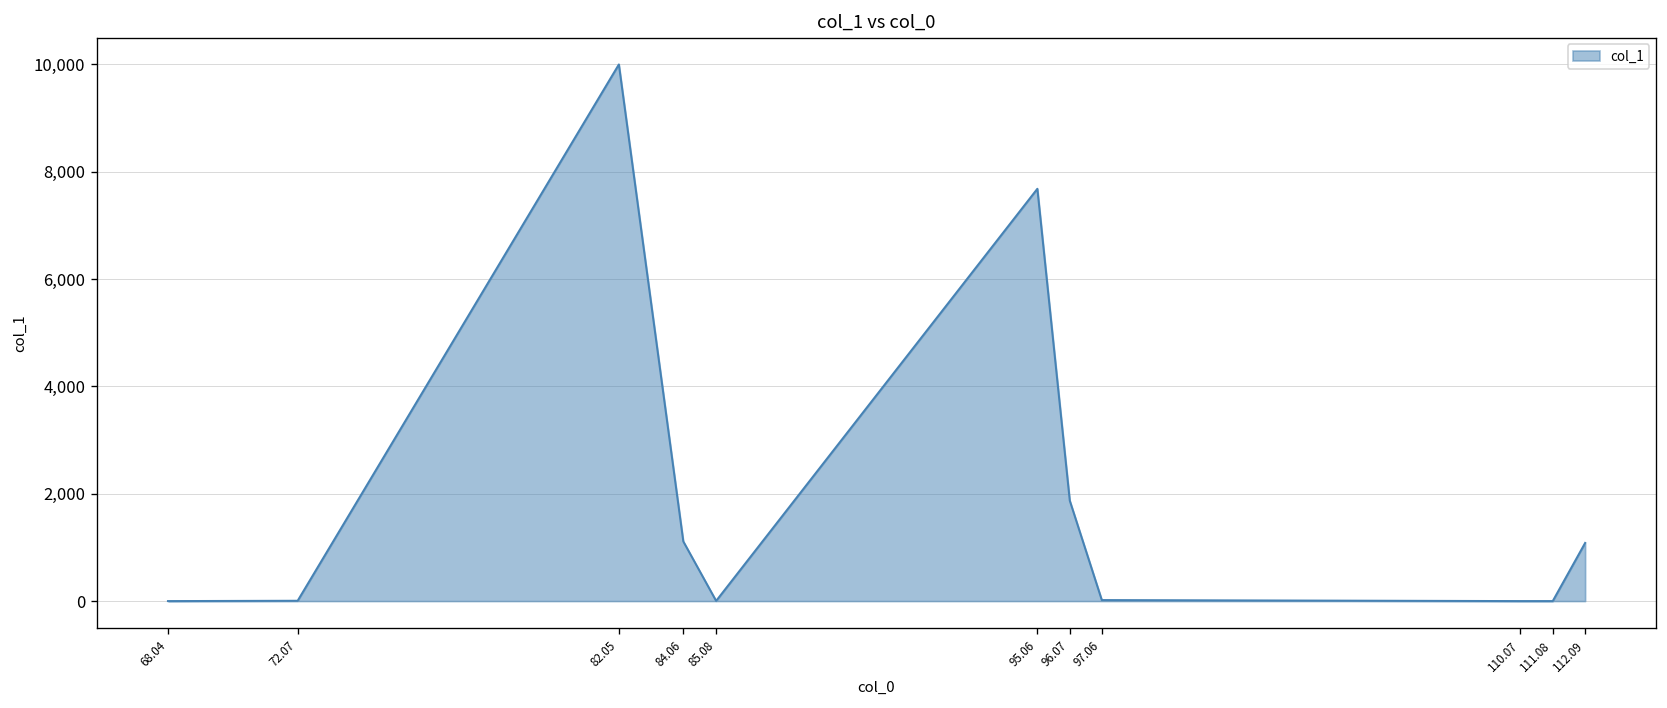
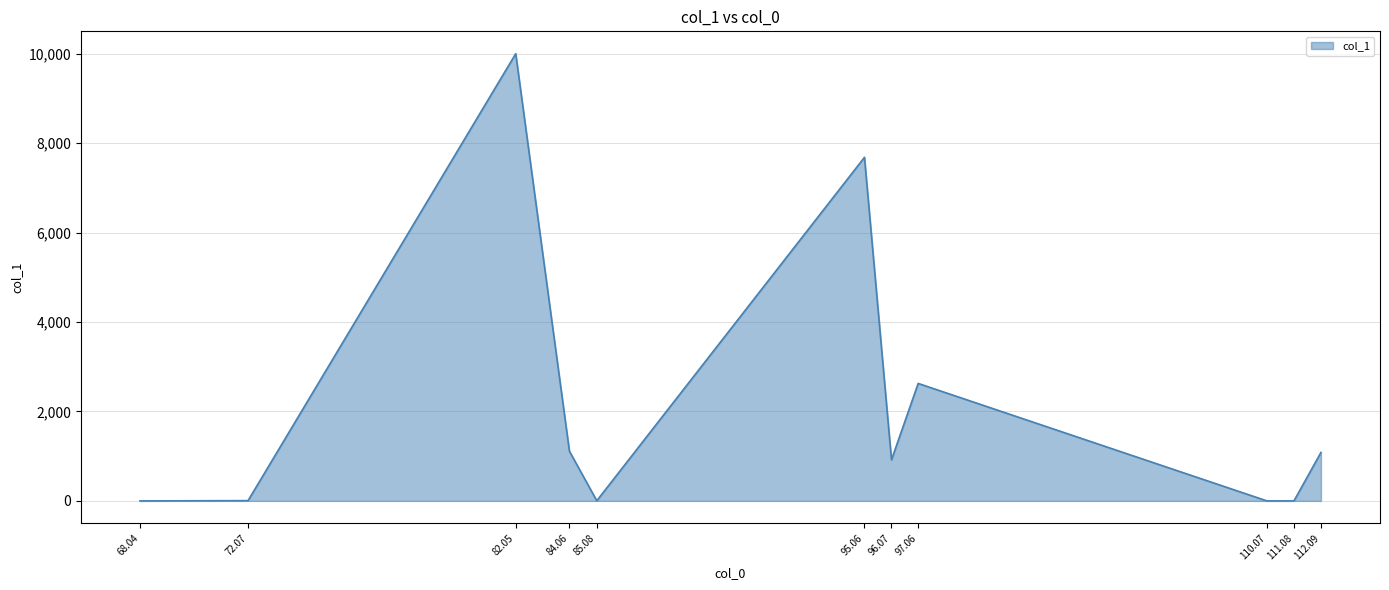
  {
    "68.04": "0",
    "72.07": "0",
    "82.05": "10,000",
    "84.06": "1,100",
    "85.08": "0",
    "95.06": "7,700",
-   "96.07": "1,900",
-   "97.06": "0",
+   "96.07": "900",
+   "97.06": "2,600",
    "110.07": "0",
    "111.08": "0",
    "112.09": "1,100"
  }
